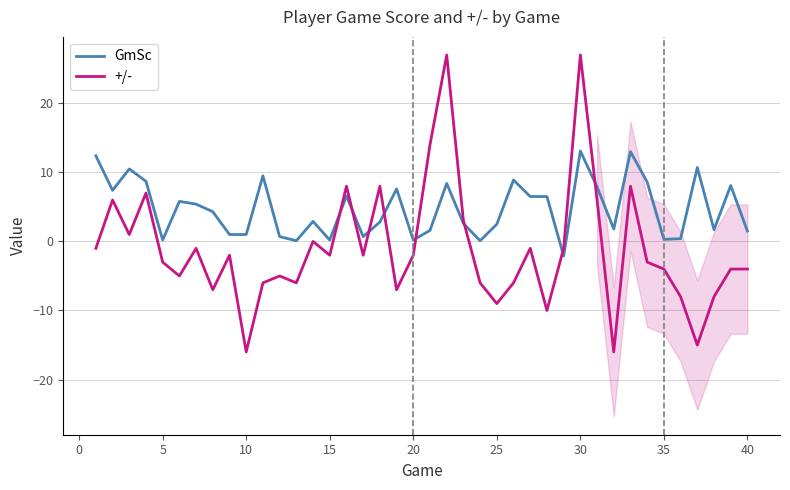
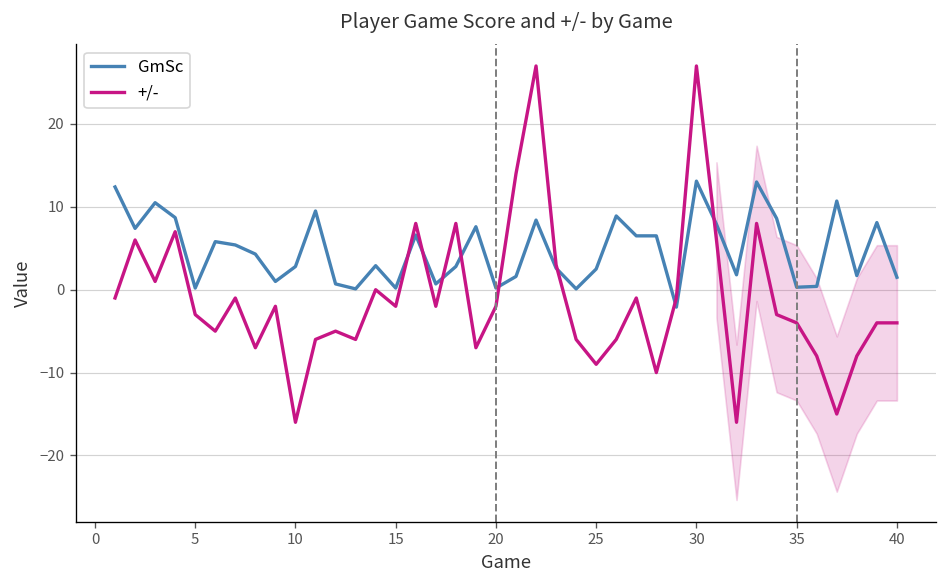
  {
    "GmSc": {
      "5": 0,
-     "10": 1,
+     "10": 3,
      "15": 0,
      "20": 0,
      "25": 3,
      "30": 13,
      "35": 0,
      "40": 2
    }
  }
